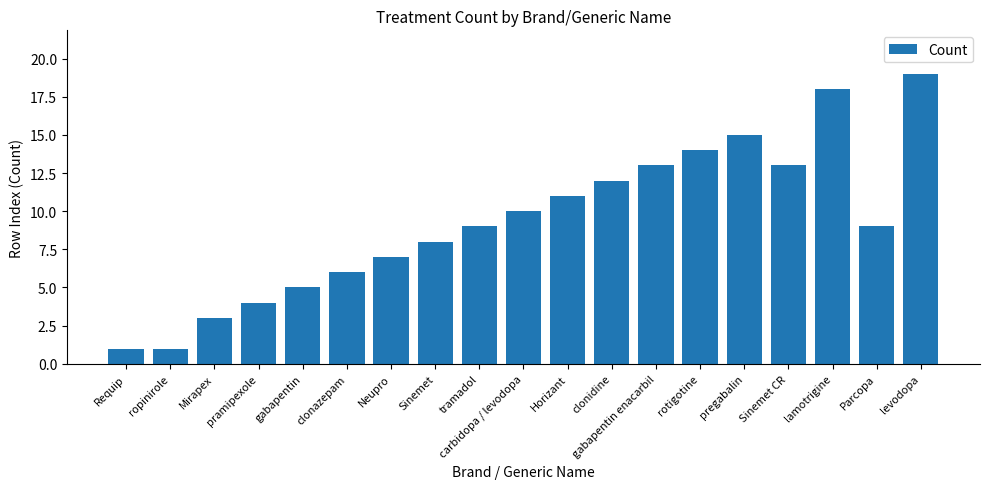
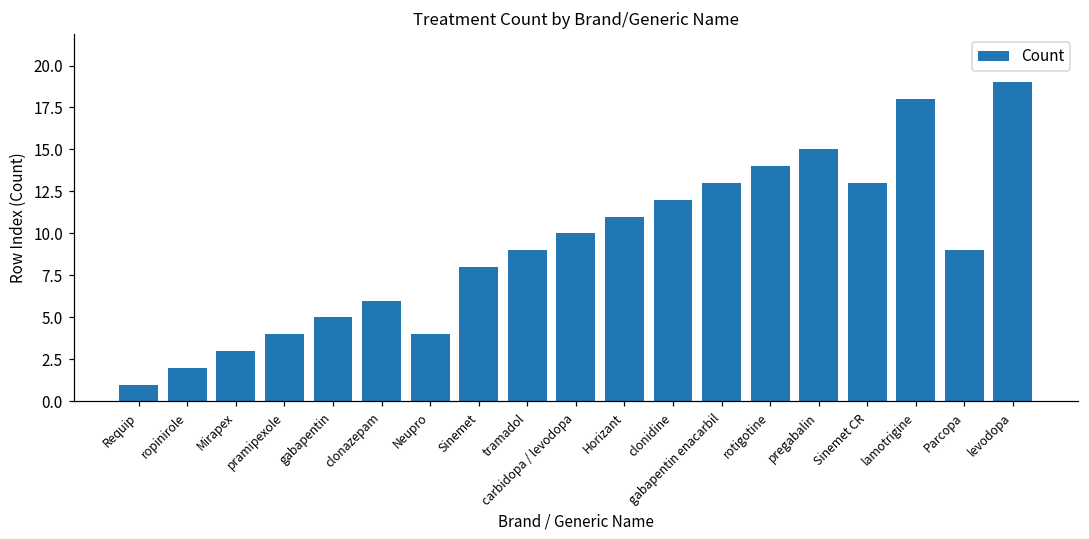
  {
    "Requip": 1,
-   "ropinirole": 1,
+   "ropinirole": 2,
    "Mirapex": 3,
    "pramipexole": 4,
    "gabapentin": 5,
    "clonazepam": 6,
-   "Neupro": 7,
+   "Neupro": 4,
    "Sinemet": 8,
    "tramadol": 9,
    "carbidopa / levodopa": 10,
    "Horizant": 11,
    "clonidine": 12,
    "gabapentin enacarbil": 13,
    "rotigotine": 14,
    "pregabalin": 15,
    "Sinemet CR": 13,
    "lamotrigine": 18,
    "Parcopa": 9,
    "levodopa": 19
  }
